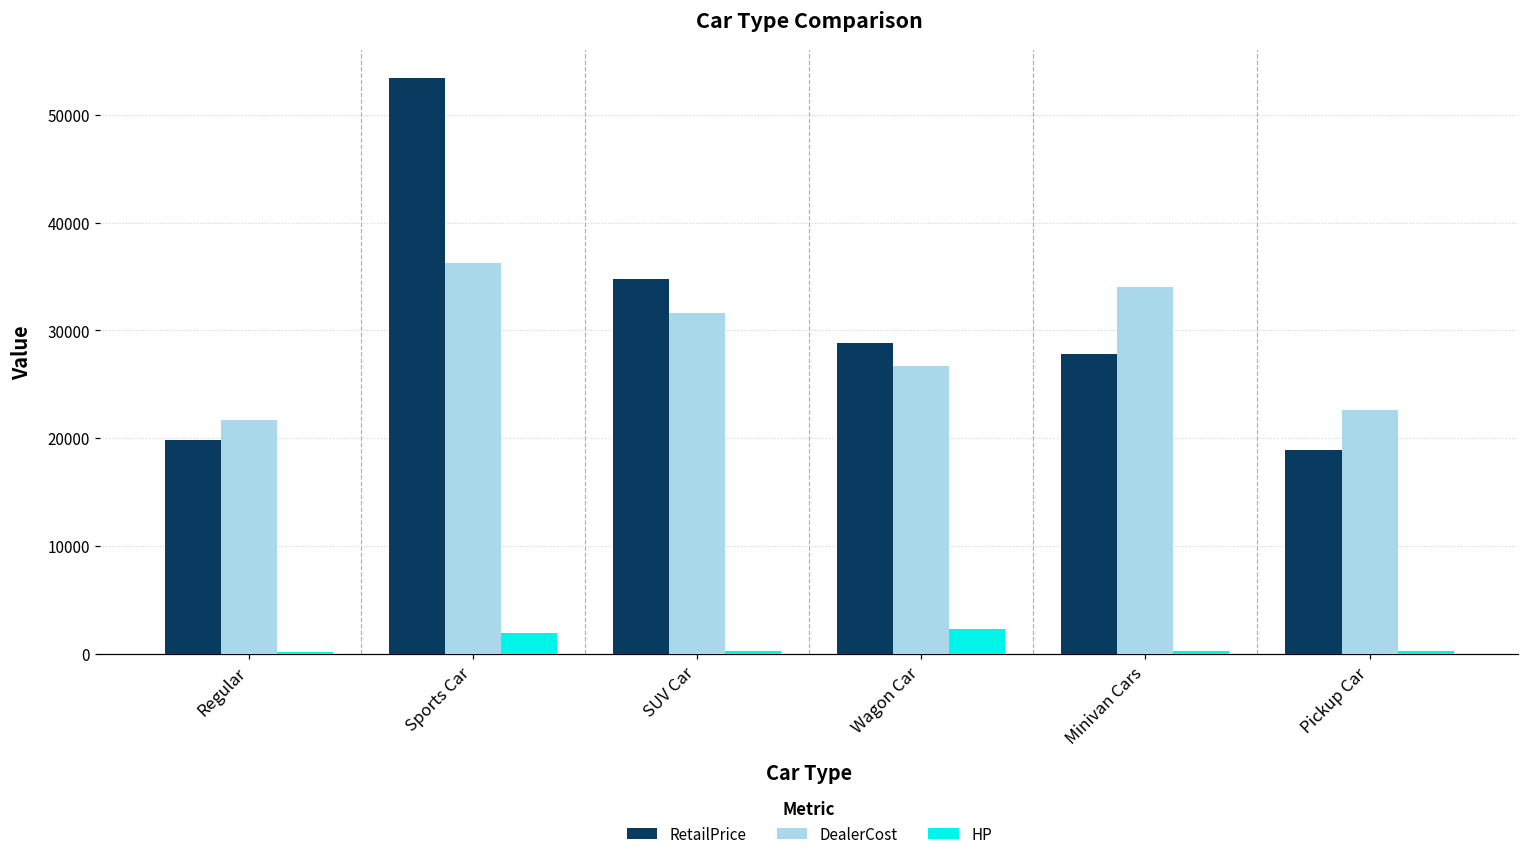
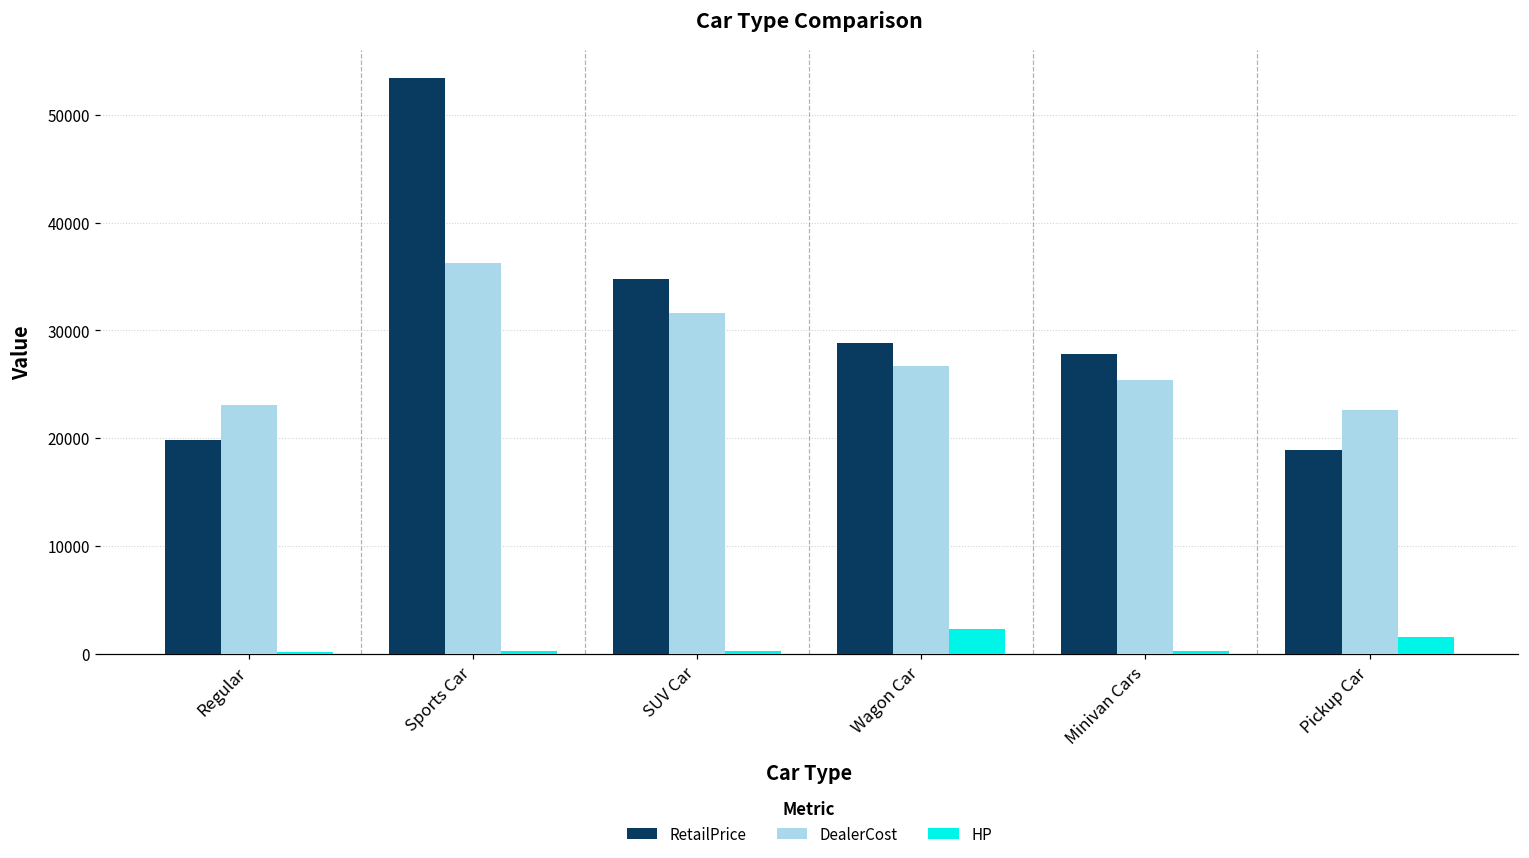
  {
    "RetailPrice": {
      "Regular": 20000,
      "Sports Car": 53000,
      "SUV Car": 35000,
      "Wagon Car": 29000,
      "Minivan Cars": 28000,
      "Pickup Car": 19000
    },
    "DealerCost": {
-     "Regular": 22000,
+     "Regular": 23000,
      "Sports Car": 36000,
      "SUV Car": 32000,
      "Wagon Car": 27000,
-     "Minivan Cars": 34000,
+     "Minivan Cars": 25000,
      "Pickup Car": 23000
    },
    "HP": {
-     "Sports Car": 2000,
+     "Sports Car": 0,
      "Wagon Car": 2000,
-     "Pickup Car": 0
+     "Pickup Car": 2000
    }
  }
